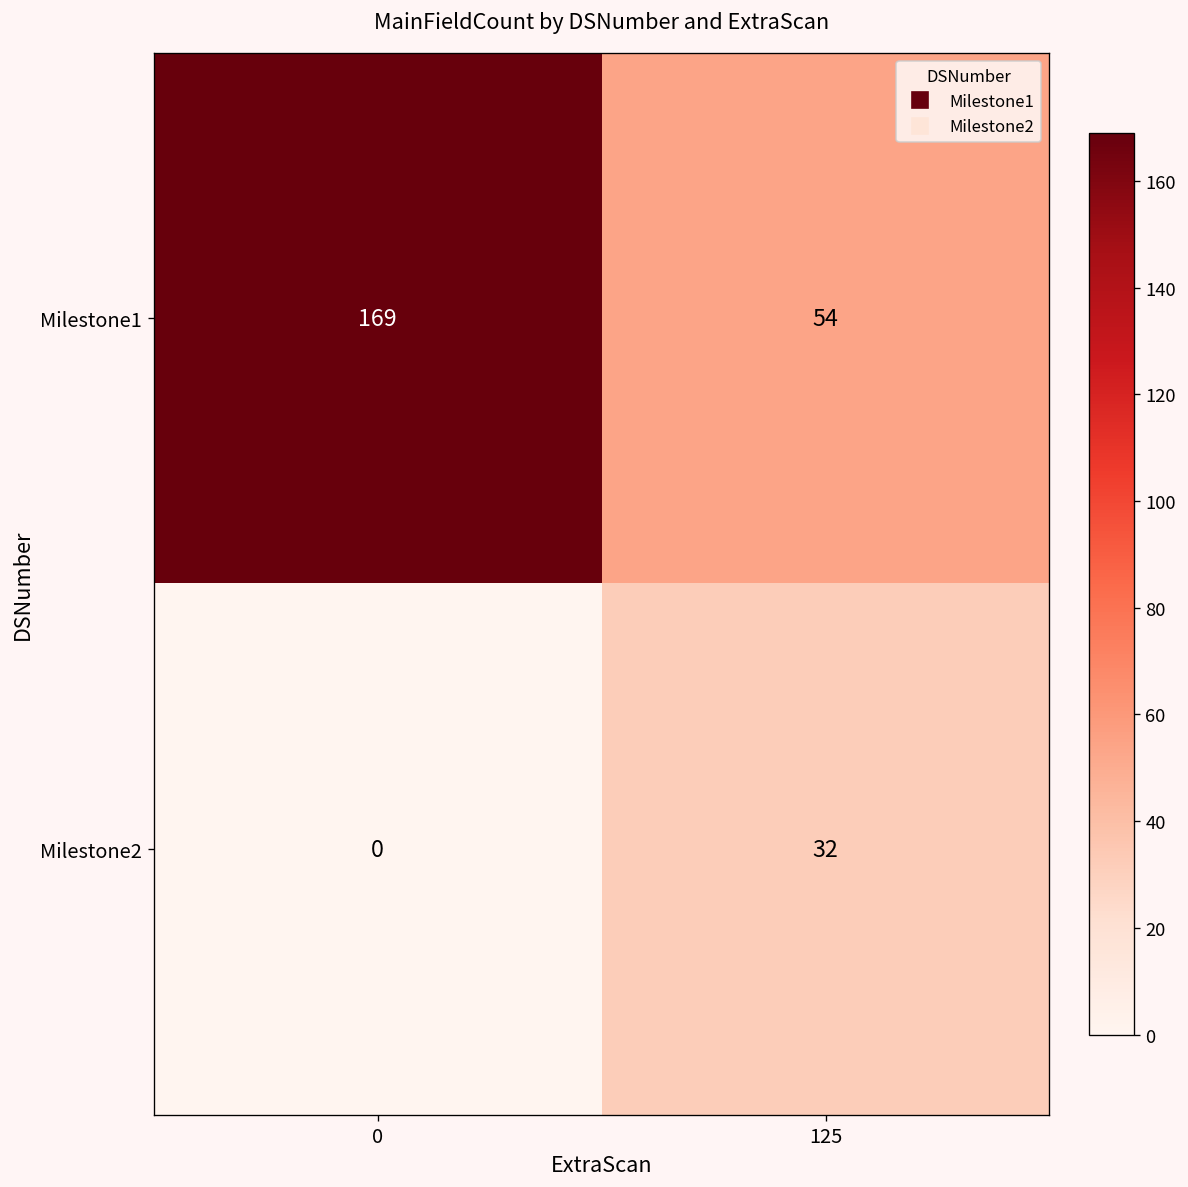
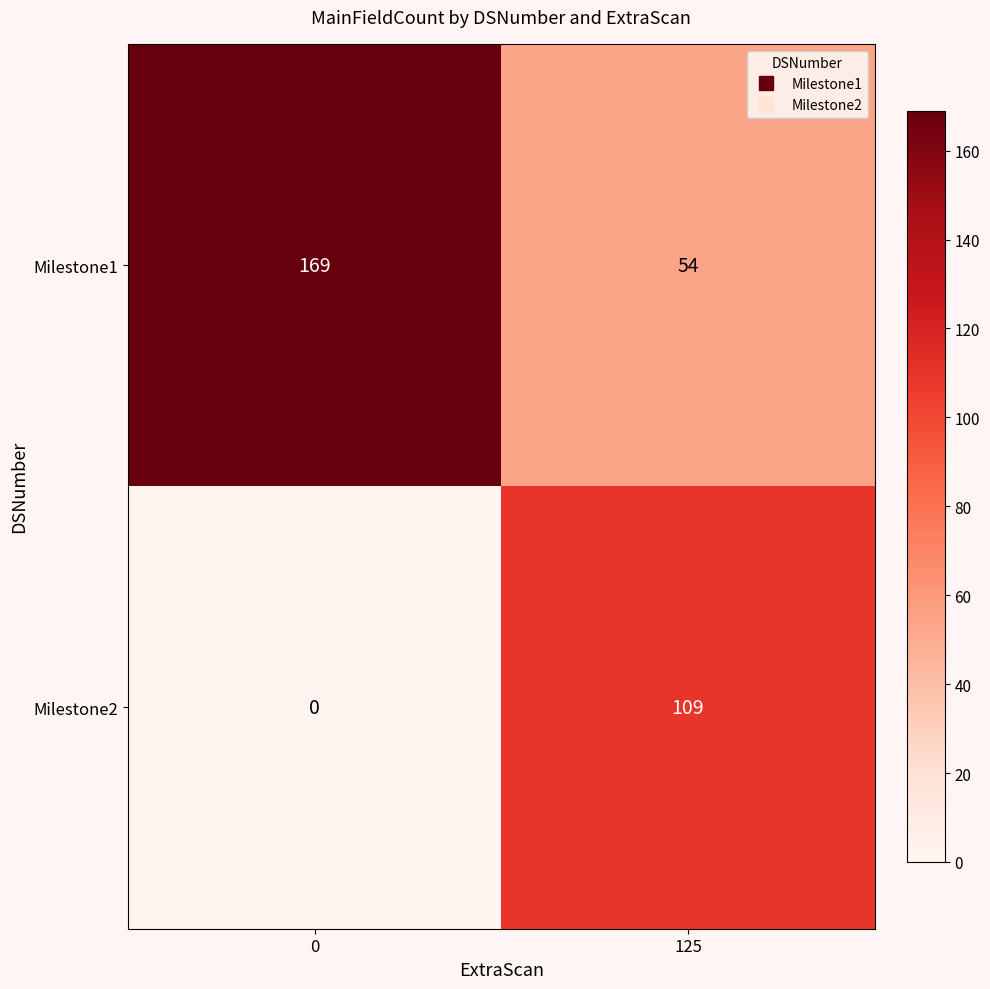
  {
    "Milestone1": {
      "0": 169,
      "125": 54
    },
    "Milestone2": {
      "0": 0,
-     "125": 32
+     "125": 109
    }
  }
